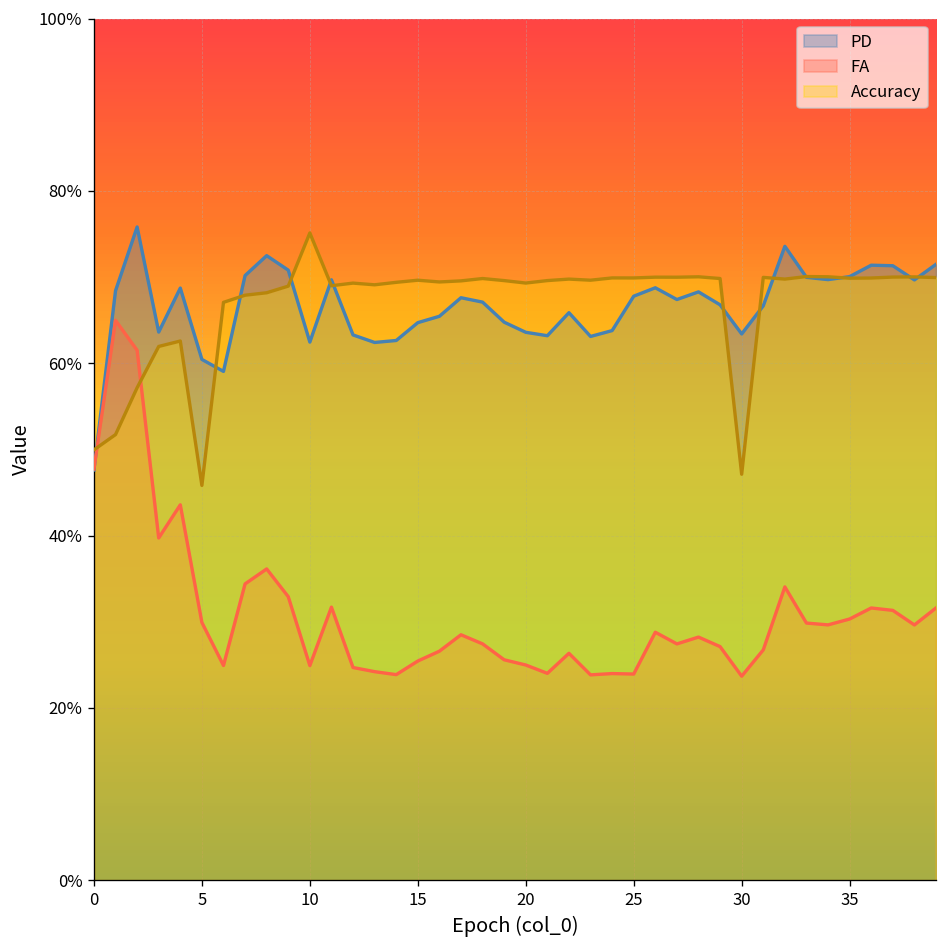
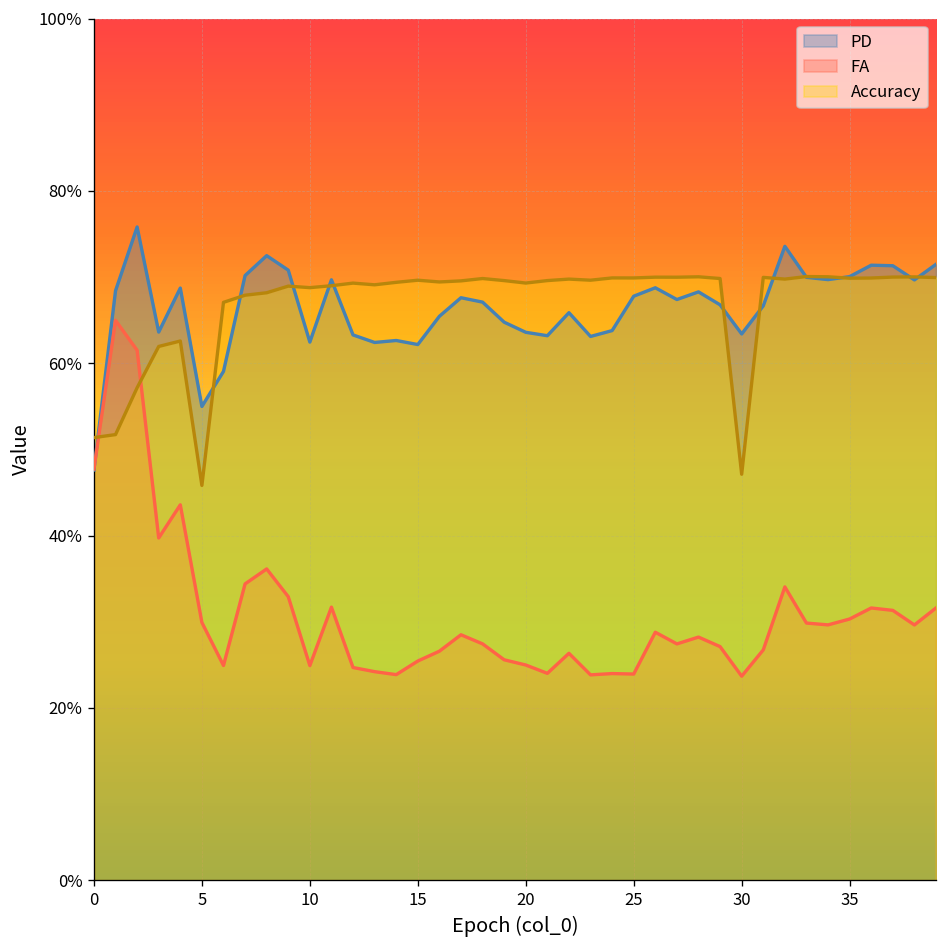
  {
    "PD": {
-     "5": "60%",
+     "5": "55%",
      "10": "62%",
-     "15": "65%",
+     "15": "62%",
      "20": "64%",
      "25": "68%",
      "30": "63%"
    },
    "FA": {
      "5": "30%",
      "10": "25%",
      "15": "25%",
      "20": "25%",
      "25": "24%",
      "30": "24%",
      "35": "30%"
    },
    "Accuracy": {
-     "0": "50%",
+     "0": "51%",
      "5": "46%",
-     "10": "75%",
+     "10": "69%",
      "15": "70%",
      "20": "69%",
      "25": "70%",
      "30": "47%"
    }
  }
